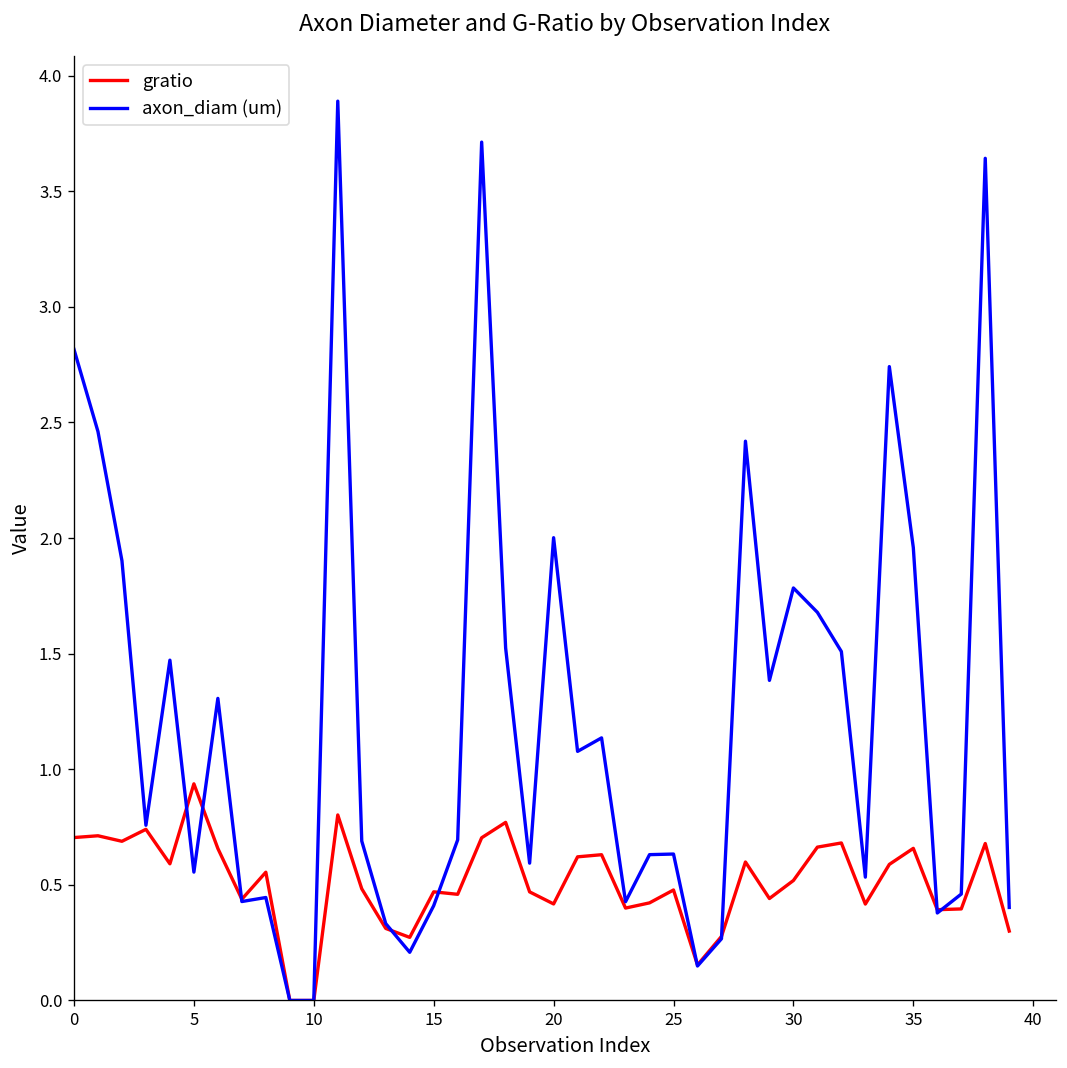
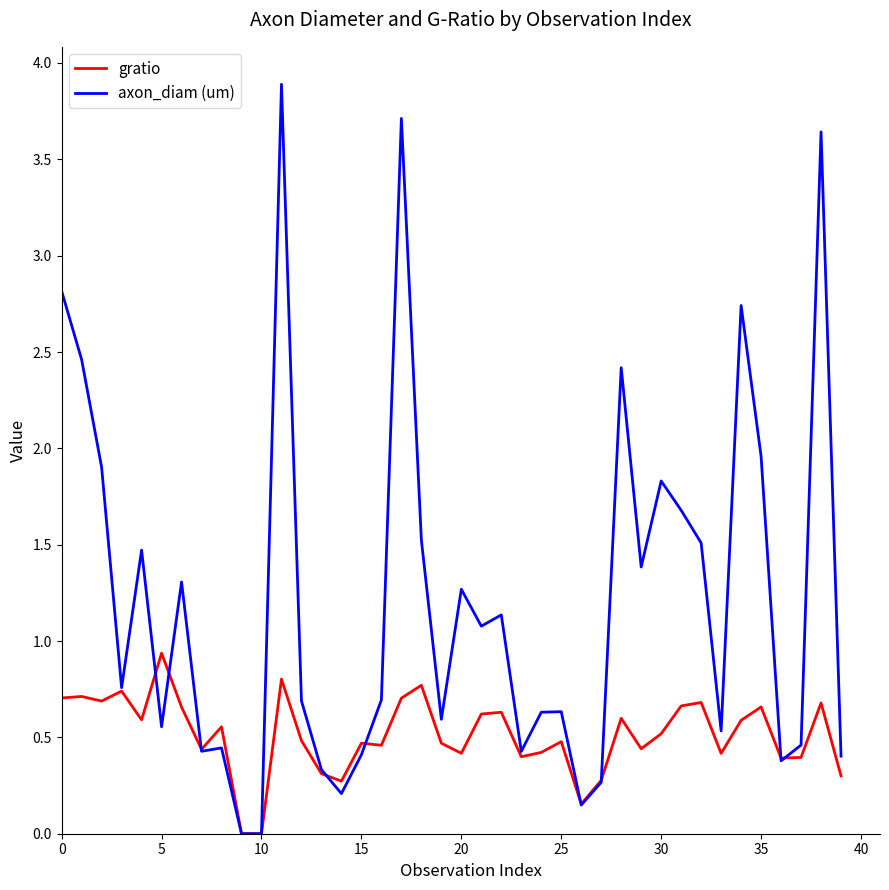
  {
    "gratio": {
      "0": 0.70,
      "5": 0.94,
      "15": 0.47,
      "20": 0.42,
      "25": 0.48,
      "30": 0.52,
      "35": 0.66
    },
    "axon_diam (um)": {
      "0": 2.82,
      "5": 0.56,
      "15": 0.41,
-     "20": 2.00,
+     "20": 1.27,
      "25": 0.63,
-     "30": 1.78,
+     "30": 1.83,
      "35": 1.96
    }
  }
